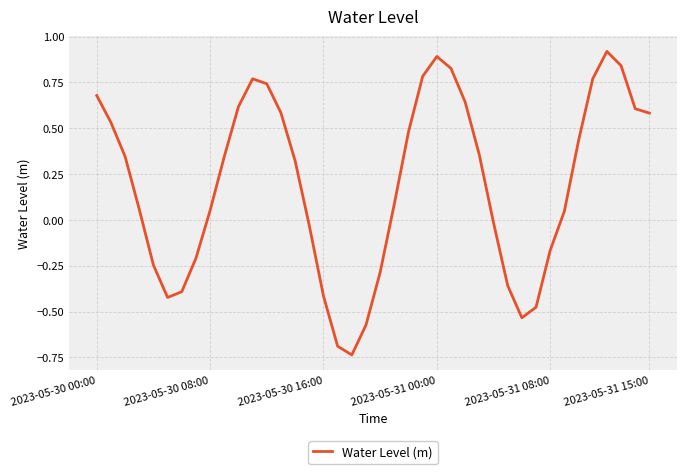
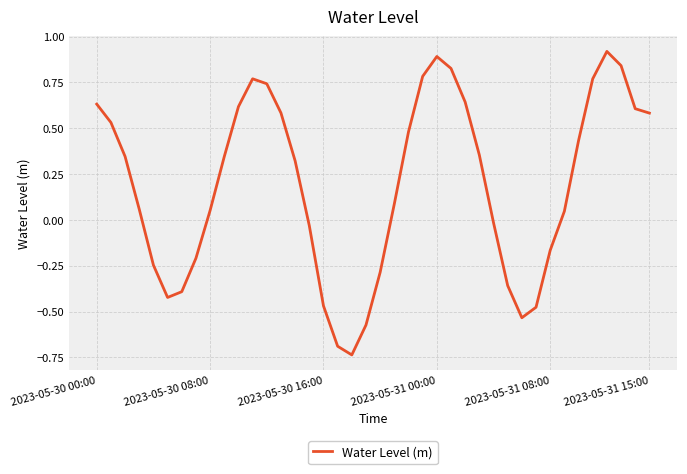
  {
-   "2023-05-30 00:00": 0.68,
+   "2023-05-30 00:00": 0.63,
    "2023-05-30 08:00": 0.05,
-   "2023-05-30 16:00": -0.42,
+   "2023-05-30 16:00": -0.47,
    "2023-05-31 00:00": 0.89,
    "2023-05-31 08:00": -0.17,
    "2023-05-31 15:00": 0.58
  }
